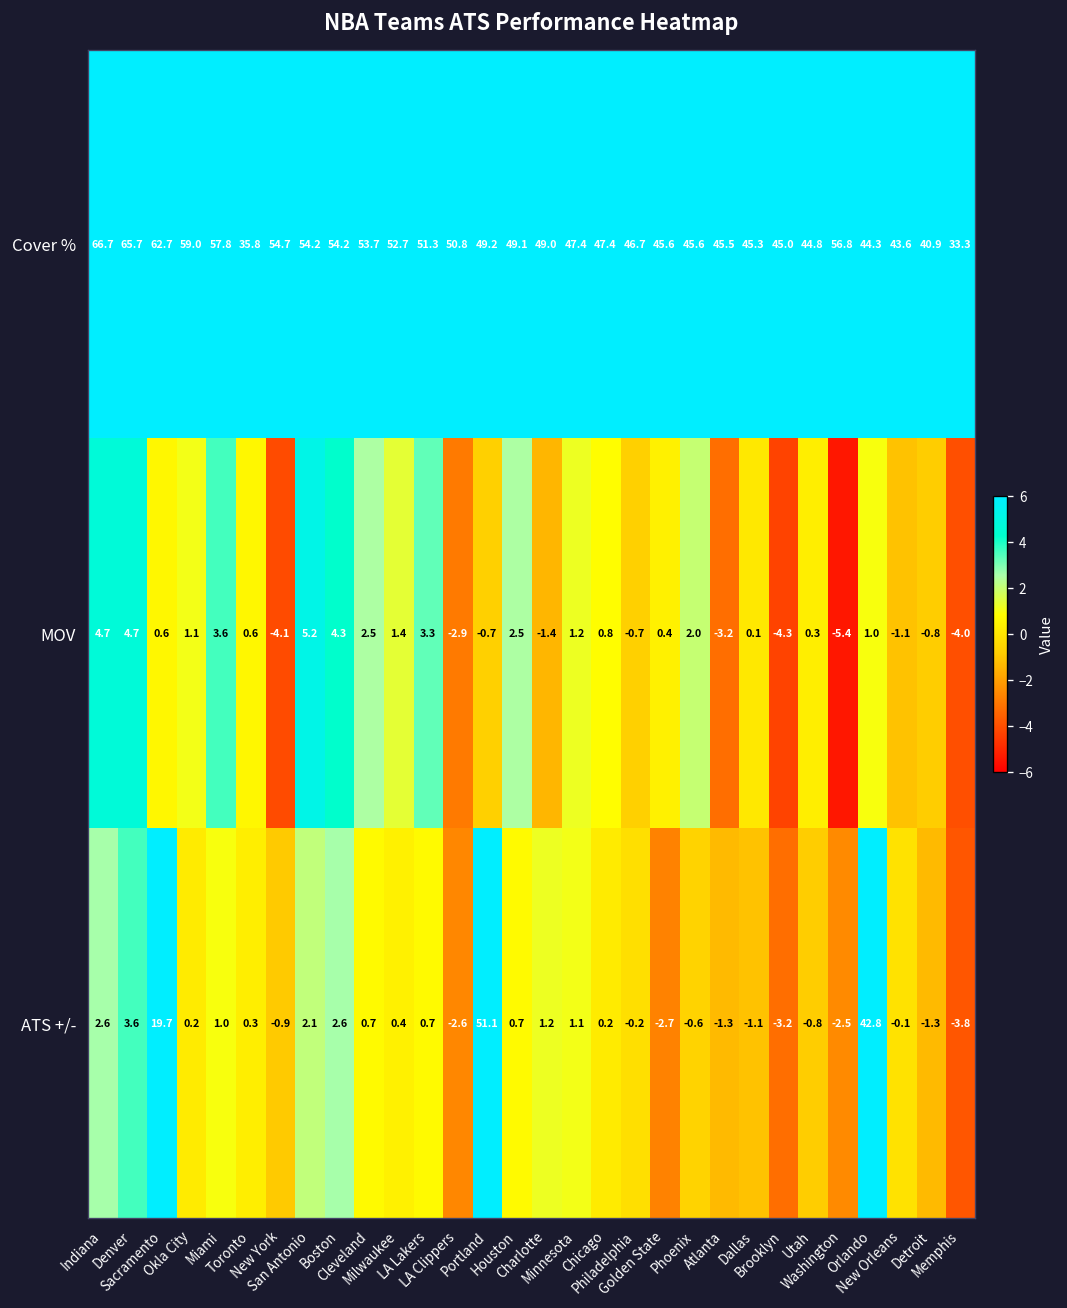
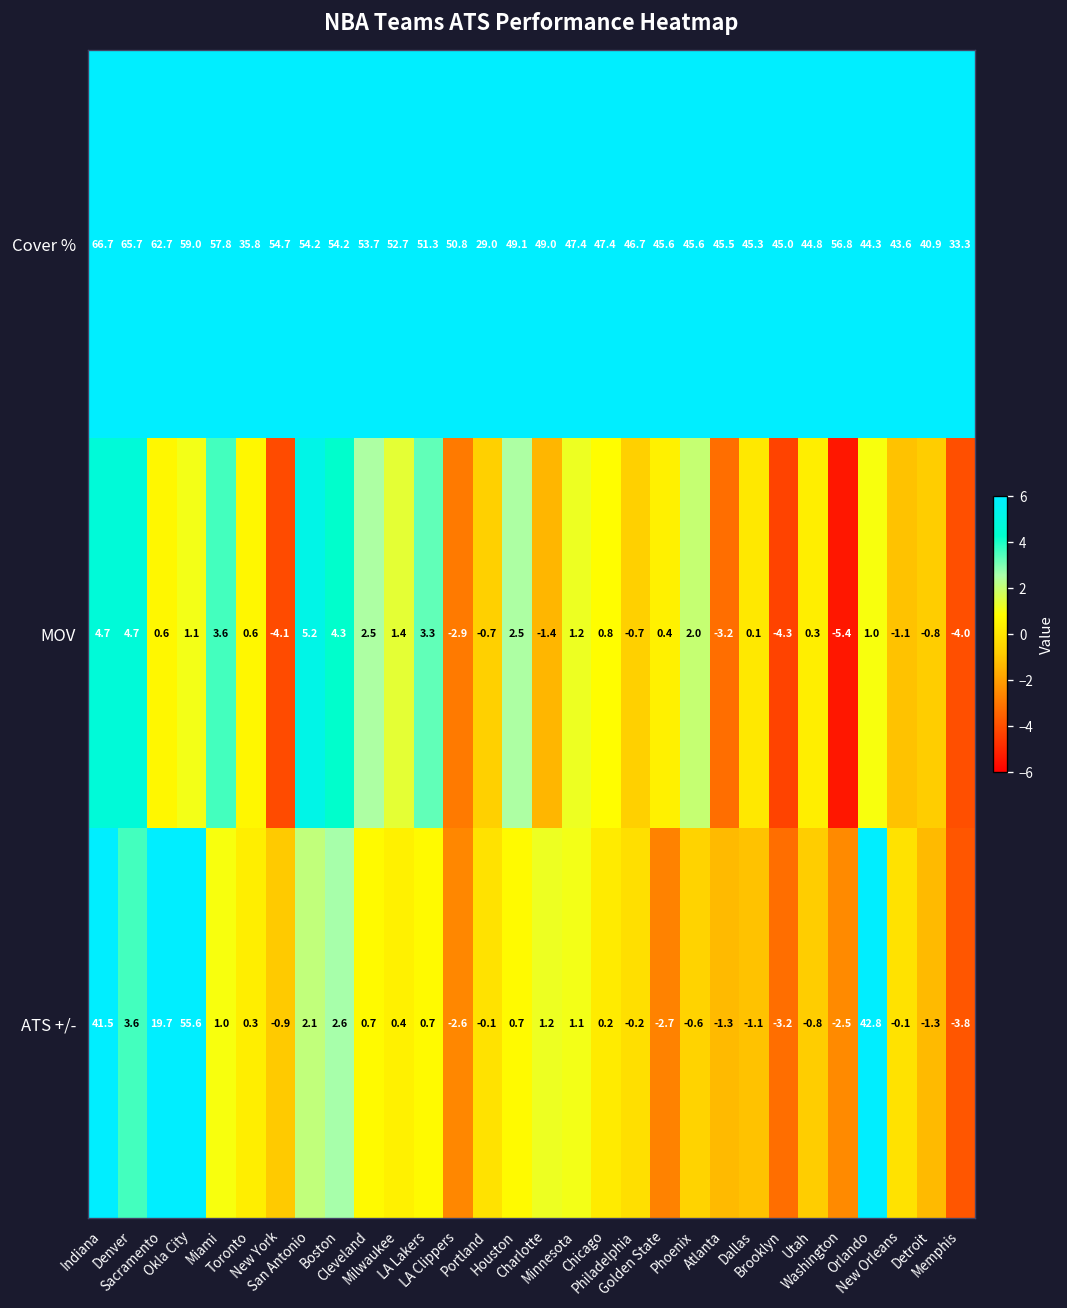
  {
    "Cover %": {
      "Indiana": 66.7,
      "Denver": 65.7,
      "Sacramento": 62.7,
      "Okla City": 59.0,
      "Miami": 57.8,
      "Toronto": 35.8,
      "New York": 54.7,
      "San Antonio": 54.2,
      "Boston": 54.2,
      "Cleveland": 53.7,
      "Milwaukee": 52.7,
      "LA Lakers": 51.3,
      "LA Clippers": 50.8,
-     "Portland": 49.2,
+     "Portland": 29.0,
      "Houston": 49.1,
      "Charlotte": 49.0,
      "Minnesota": 47.4,
      "Chicago": 47.4,
      "Philadelphia": 46.7,
      "Golden State": 45.6,
      "Phoenix": 45.6,
      "Atlanta": 45.5,
      "Dallas": 45.3,
      "Brooklyn": 45.0,
      "Utah": 44.8,
      "Washington": 56.8,
      "Orlando": 44.3,
      "New Orleans": 43.6,
      "Detroit": 40.9,
      "Memphis": 33.3
    },
    "MOV": {
      "Indiana": 4.7,
      "Denver": 4.7,
      "Sacramento": 0.6,
      "Okla City": 1.1,
      "Miami": 3.6,
      "Toronto": 0.6,
      "New York": -4.1,
      "San Antonio": 5.2,
      "Boston": 4.3,
      "Cleveland": 2.5,
      "Milwaukee": 1.4,
      "LA Lakers": 3.3,
      "LA Clippers": -2.9,
      "Portland": -0.7,
      "Houston": 2.5,
      "Charlotte": -1.4,
      "Minnesota": 1.2,
      "Chicago": 0.8,
      "Philadelphia": -0.7,
      "Golden State": 0.4,
      "Phoenix": 2.0,
      "Atlanta": -3.2,
      "Dallas": 0.1,
      "Brooklyn": -4.3,
      "Utah": 0.3,
      "Washington": -5.4,
      "Orlando": 1.0,
      "New Orleans": -1.1,
      "Detroit": -0.8,
      "Memphis": -4.0
    },
    "ATS +/-": {
-     "Indiana": 2.6,
+     "Indiana": 41.5,
      "Denver": 3.6,
      "Sacramento": 19.7,
-     "Okla City": 0.2,
+     "Okla City": 55.6,
      "Miami": 1.0,
      "Toronto": 0.3,
      "New York": -0.9,
      "San Antonio": 2.1,
      "Boston": 2.6,
      "Cleveland": 0.7,
      "Milwaukee": 0.4,
      "LA Lakers": 0.7,
      "LA Clippers": -2.6,
-     "Portland": 51.1,
+     "Portland": -0.1,
      "Houston": 0.7,
      "Charlotte": 1.2,
      "Minnesota": 1.1,
      "Chicago": 0.2,
      "Philadelphia": -0.2,
      "Golden State": -2.7,
      "Phoenix": -0.6,
      "Atlanta": -1.3,
      "Dallas": -1.1,
      "Brooklyn": -3.2,
      "Utah": -0.8,
      "Washington": -2.5,
      "Orlando": 42.8,
      "New Orleans": -0.1,
      "Detroit": -1.3,
      "Memphis": -3.8
    }
  }
